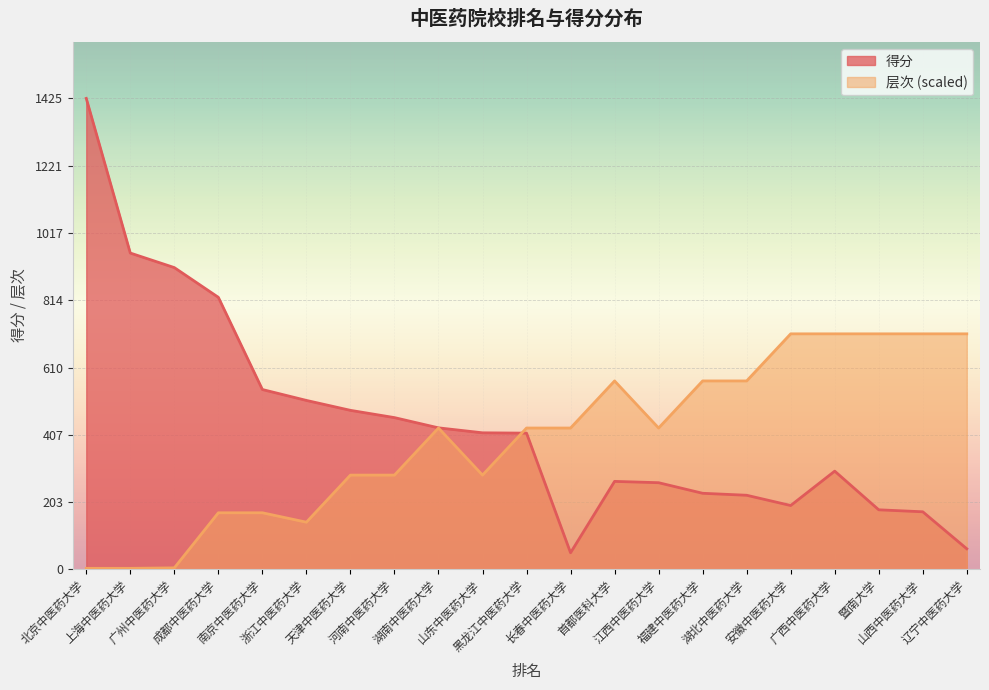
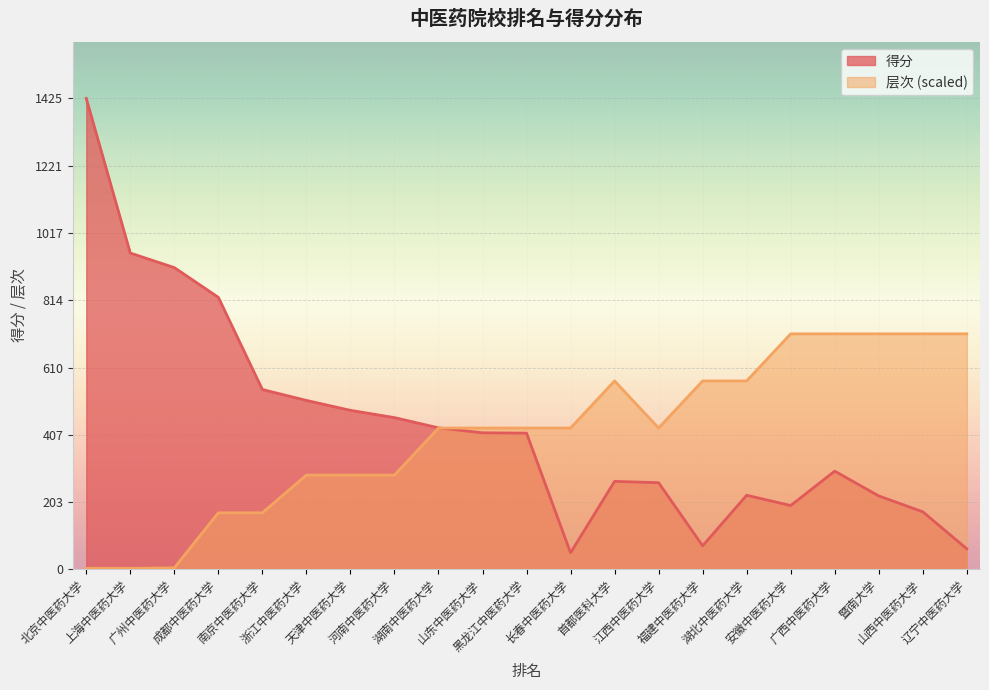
  {
    "得分": {
      "北京中医药大学": 1430,
      "上海中医药大学": 960,
      "广州中医药大学": 910,
      "成都中医药大学": 820,
      "南京中医药大学": 540,
      "浙江中医药大学": 510,
      "天津中医药大学": 480,
      "河南中医药大学": 460,
      "山东中医药大学": 410,
      "黑龙江中医药大学": 410,
      "长春中医药大学": 50,
      "首都医科大学": 270,
      "江西中医药大学": 260,
-     "福建中医药大学": 230,
+     "福建中医药大学": 70,
      "湖北中医药大学": 220,
      "安徽中医药大学": 190,
      "广西中医药大学": 300,
-     "暨南大学": 180,
+     "暨南大学": 220,
      "山西中医药大学": 170,
      "辽宁中医药大学": 60
    },
    "层次 (scaled)": {
      "北京中医药大学": 0,
      "上海中医药大学": 0,
      "广州中医药大学": 0,
      "成都中医药大学": 170,
      "南京中医药大学": 170,
-     "浙江中医药大学": 140,
+     "浙江中医药大学": 290,
      "天津中医药大学": 290,
      "河南中医药大学": 290,
-     "山东中医药大学": 290,
+     "山东中医药大学": 430,
      "黑龙江中医药大学": 430,
      "长春中医药大学": 430,
      "首都医科大学": 570,
      "江西中医药大学": 430,
      "福建中医药大学": 570,
      "湖北中医药大学": 570,
      "安徽中医药大学": 710,
      "广西中医药大学": 710,
      "暨南大学": 710,
      "山西中医药大学": 710,
      "辽宁中医药大学": 710
    }
  }
